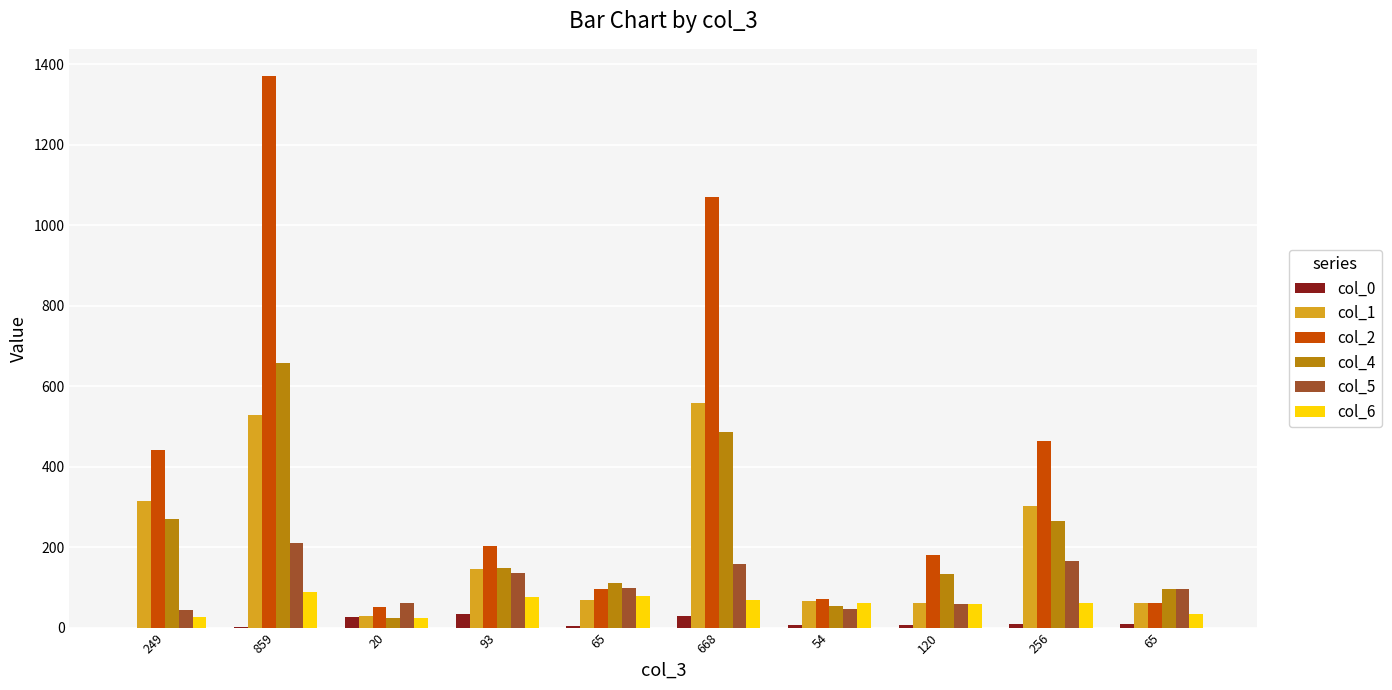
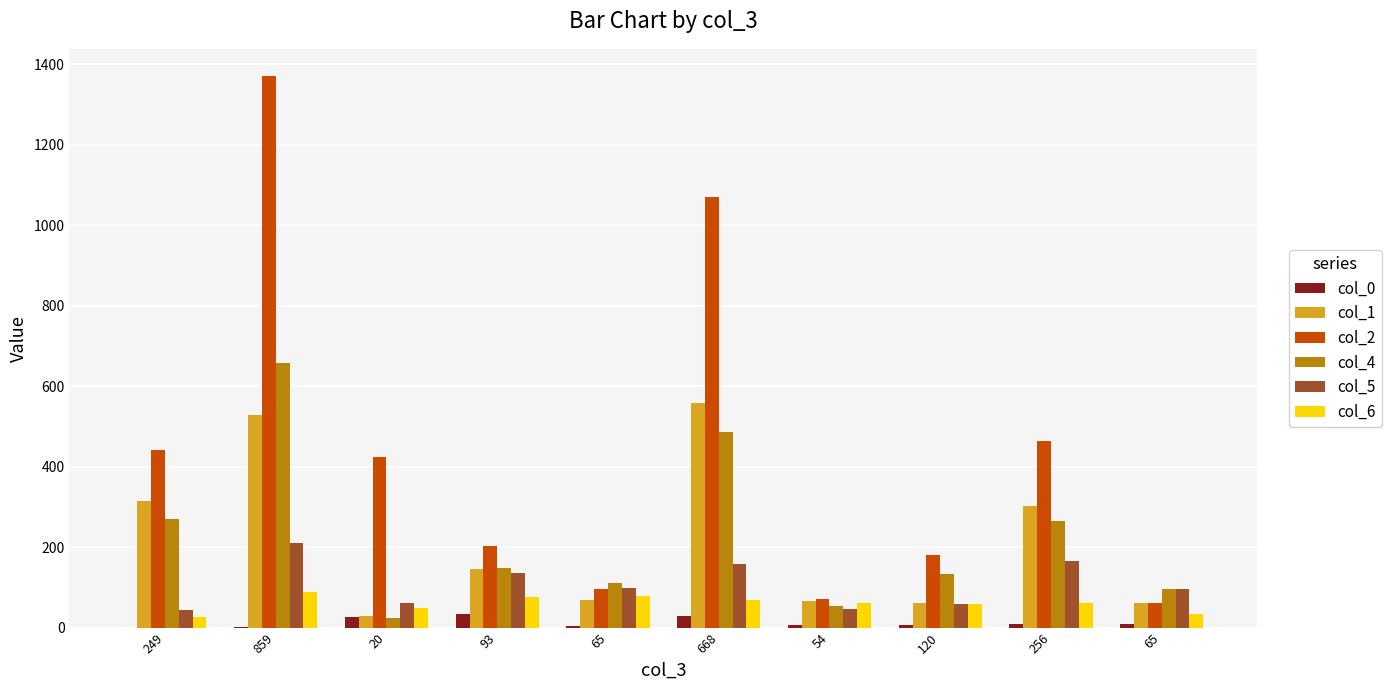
  {
    "col_0": {
      "249": 0,
      "20": 30,
      "93": 30,
      "668": 30,
      "120": 10,
      "256": 10
    },
    "col_2": {
      "249": 440,
      "859": 1370,
-     "20": 50,
+     "20": 420,
      "93": 200,
      "668": 1070,
      "54": 70,
      "120": 180,
      "256": 460
    },
    "col_5": {
      "249": 40,
      "859": 210,
      "20": 60,
      "93": 140,
      "668": 160,
      "54": 50,
      "120": 60,
      "256": 170
    },
    "col_6": {
      "249": 30,
      "859": 90,
-     "20": 20,
+     "20": 50,
      "93": 80,
      "668": 70,
      "54": 60,
      "120": 60,
      "256": 60
    }
  }
